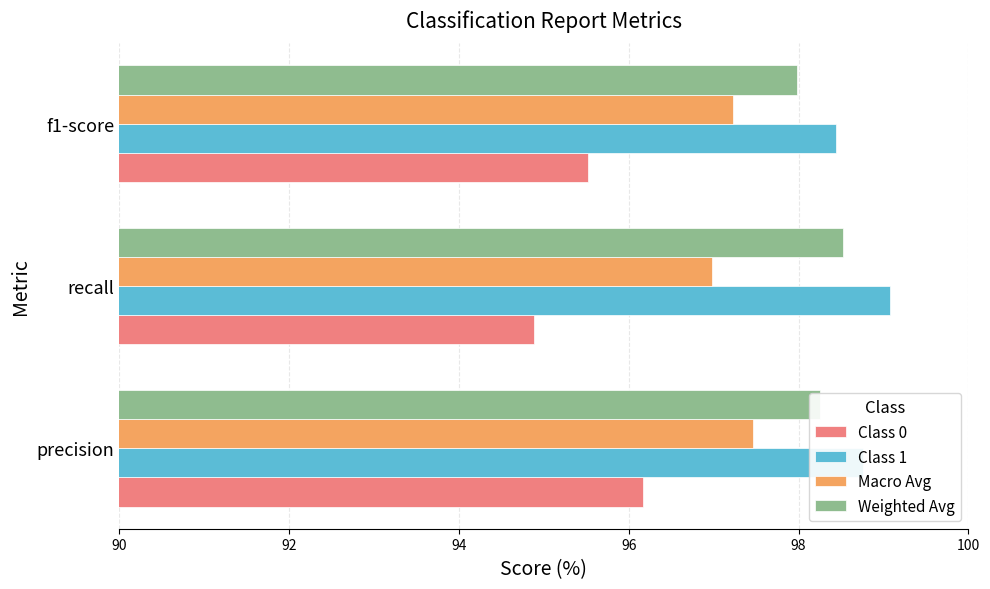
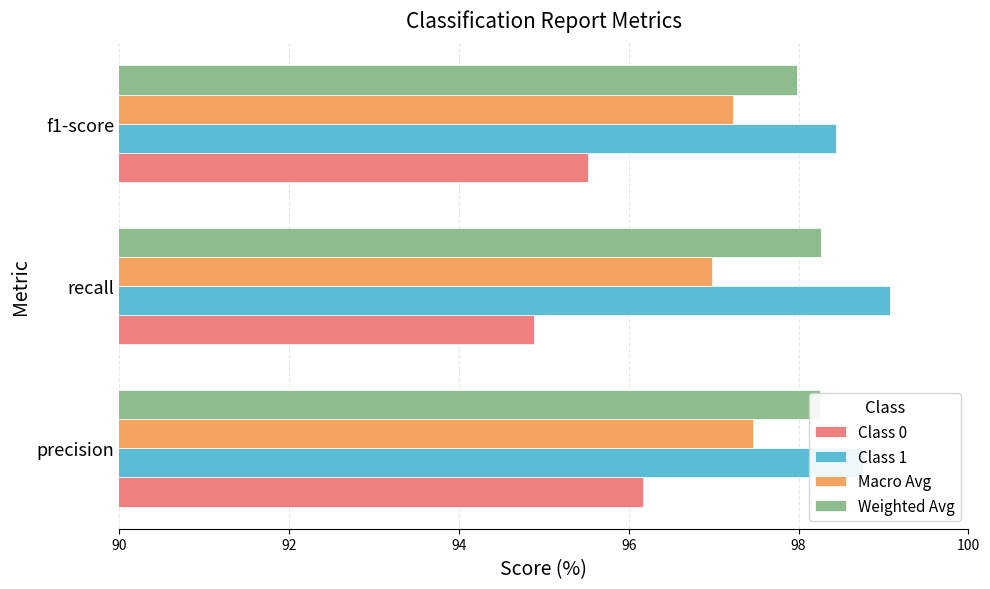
  {
    "Class 1": {
      "f1-score": 98.4,
      "recall": 99.1
    },
    "Weighted Avg": {
      "f1-score": 98.0,
-     "recall": 98.5
+     "recall": 98.3
    }
  }
